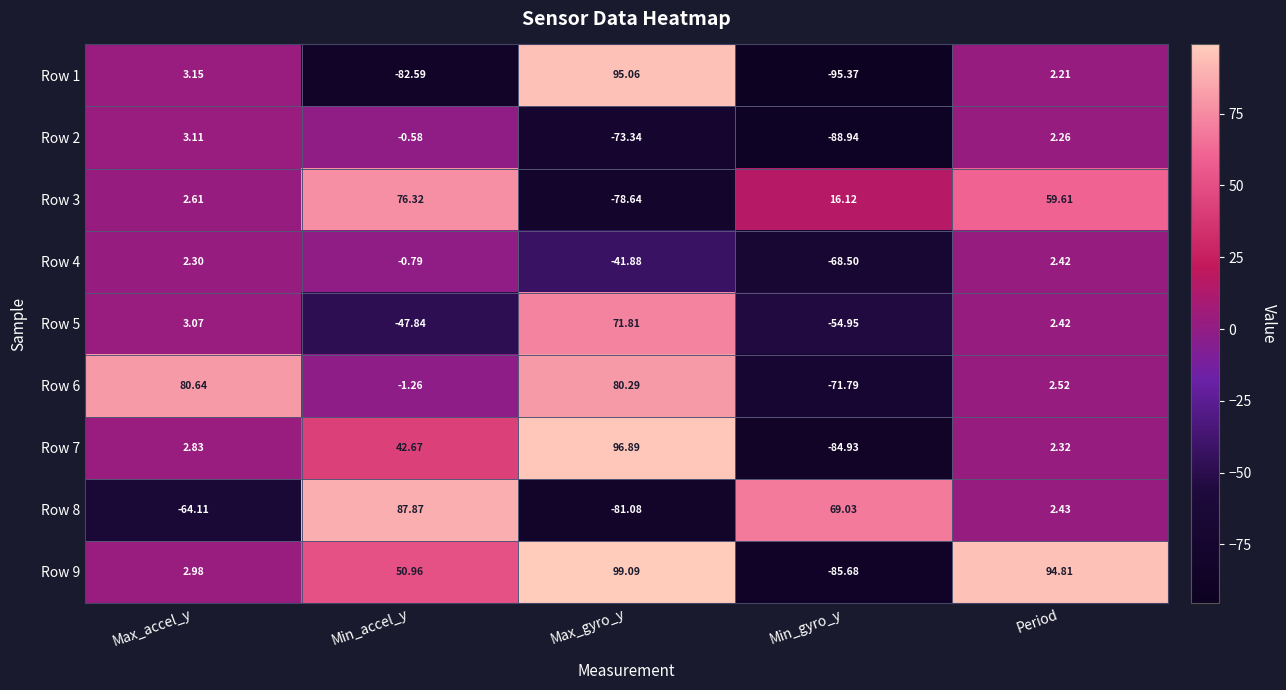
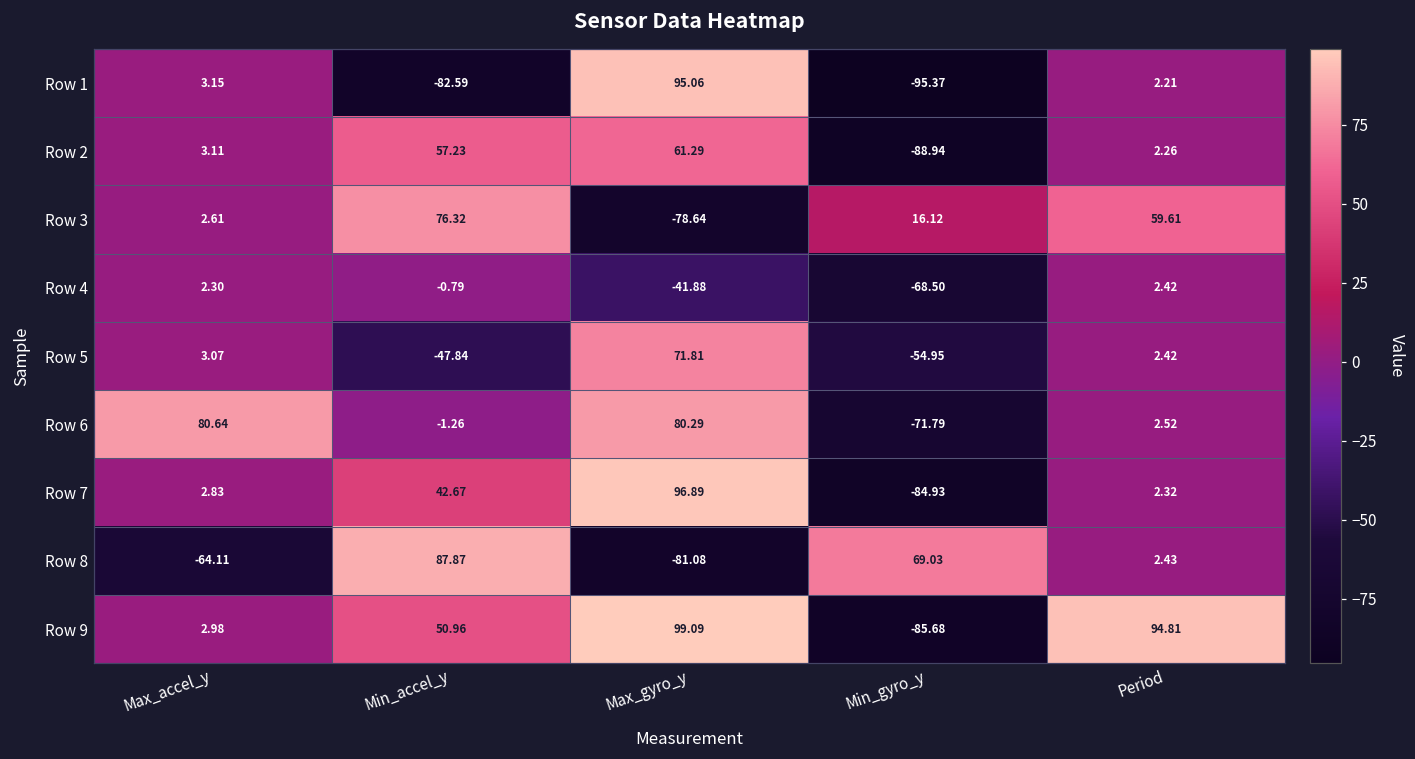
  {
    "Row 1": {
      "Max_accel_y": 3.15,
      "Min_accel_y": -82.59,
      "Max_gyro_y": 95.06,
      "Min_gyro_y": -95.37,
      "Period": 2.21
    },
    "Row 2": {
      "Max_accel_y": 3.11,
-     "Min_accel_y": -0.58,
-     "Max_gyro_y": -73.34,
+     "Min_accel_y": 57.23,
+     "Max_gyro_y": 61.29,
      "Min_gyro_y": -88.94,
      "Period": 2.26
    },
    "Row 3": {
      "Max_accel_y": 2.61,
      "Min_accel_y": 76.32,
      "Max_gyro_y": -78.64,
      "Min_gyro_y": 16.12,
      "Period": 59.61
    },
    "Row 4": {
      "Max_accel_y": 2.30,
      "Min_accel_y": -0.79,
      "Max_gyro_y": -41.88,
      "Min_gyro_y": -68.50,
      "Period": 2.42
    },
    "Row 5": {
      "Max_accel_y": 3.07,
      "Min_accel_y": -47.84,
      "Max_gyro_y": 71.81,
      "Min_gyro_y": -54.95,
      "Period": 2.42
    },
    "Row 6": {
      "Max_accel_y": 80.64,
      "Min_accel_y": -1.26,
      "Max_gyro_y": 80.29,
      "Min_gyro_y": -71.79,
      "Period": 2.52
    },
    "Row 7": {
      "Max_accel_y": 2.83,
      "Min_accel_y": 42.67,
      "Max_gyro_y": 96.89,
      "Min_gyro_y": -84.93,
      "Period": 2.32
    },
    "Row 8": {
      "Max_accel_y": -64.11,
      "Min_accel_y": 87.87,
      "Max_gyro_y": -81.08,
      "Min_gyro_y": 69.03,
      "Period": 2.43
    },
    "Row 9": {
      "Max_accel_y": 2.98,
      "Min_accel_y": 50.96,
      "Max_gyro_y": 99.09,
      "Min_gyro_y": -85.68,
      "Period": 94.81
    }
  }
